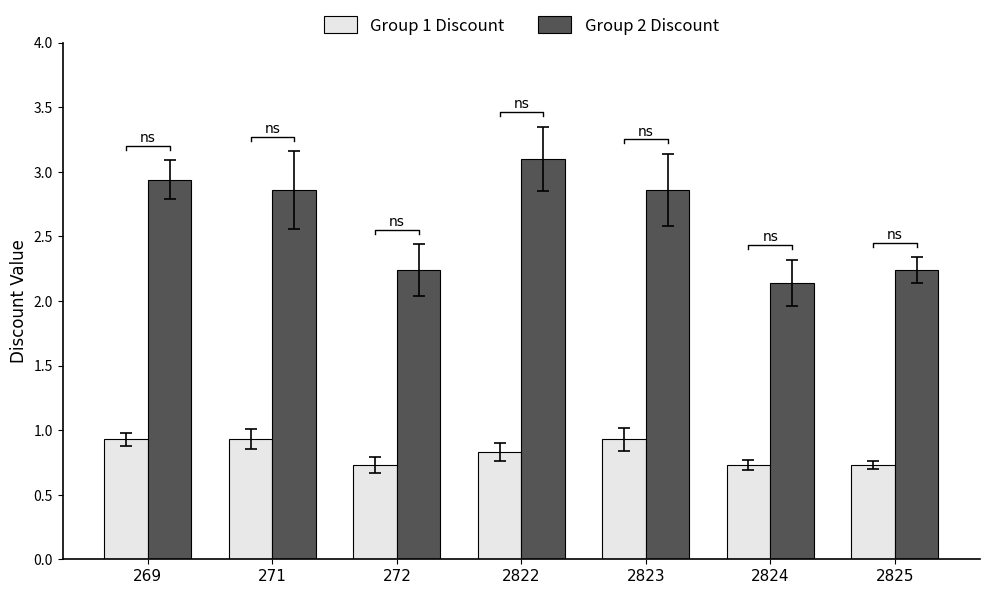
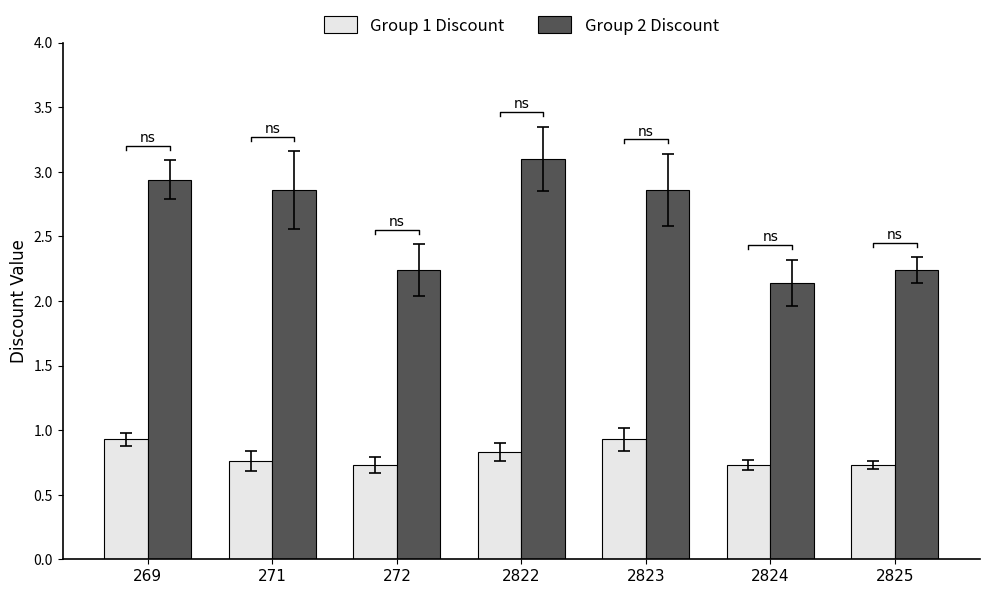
  {
    "Group 1 Discount": {
      "269": 0.93,
-     "271": 0.93,
+     "271": 0.76,
      "272": 0.73,
      "2822": 0.83,
      "2823": 0.93,
      "2824": 0.73,
      "2825": 0.73
    },
    "Group 2 Discount": {
      "269": 2.94,
      "271": 2.86,
      "272": 2.24,
      "2822": 3.10,
      "2823": 2.86,
      "2824": 2.14,
      "2825": 2.24
    }
  }
